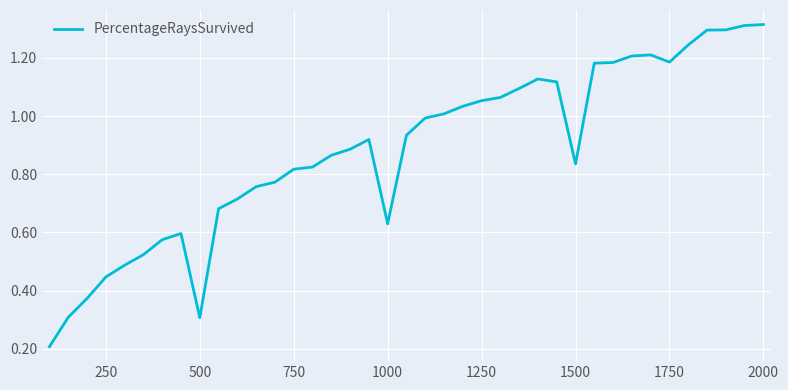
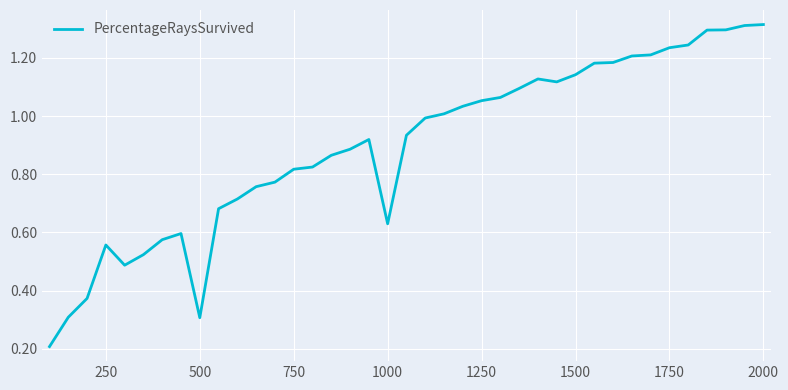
  {
-   "250": 0.45,
+   "250": 0.56,
    "500": 0.31,
    "750": 0.82,
    "1000": 0.63,
    "1250": 1.05,
-   "1500": 0.84,
-   "1750": 1.19,
+   "1500": 1.14,
+   "1750": 1.24,
    "2000": 1.32
  }
